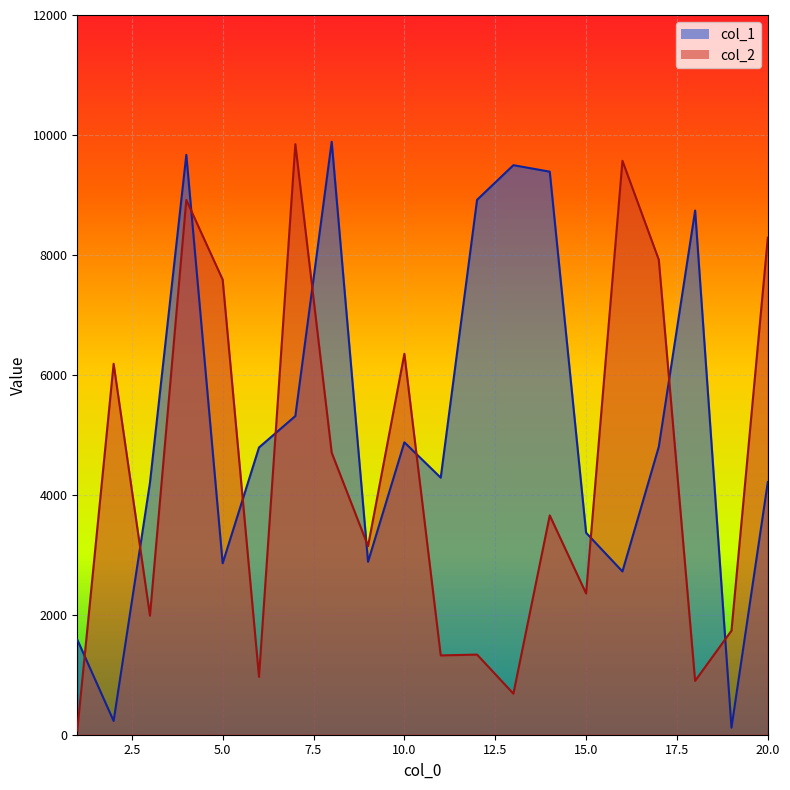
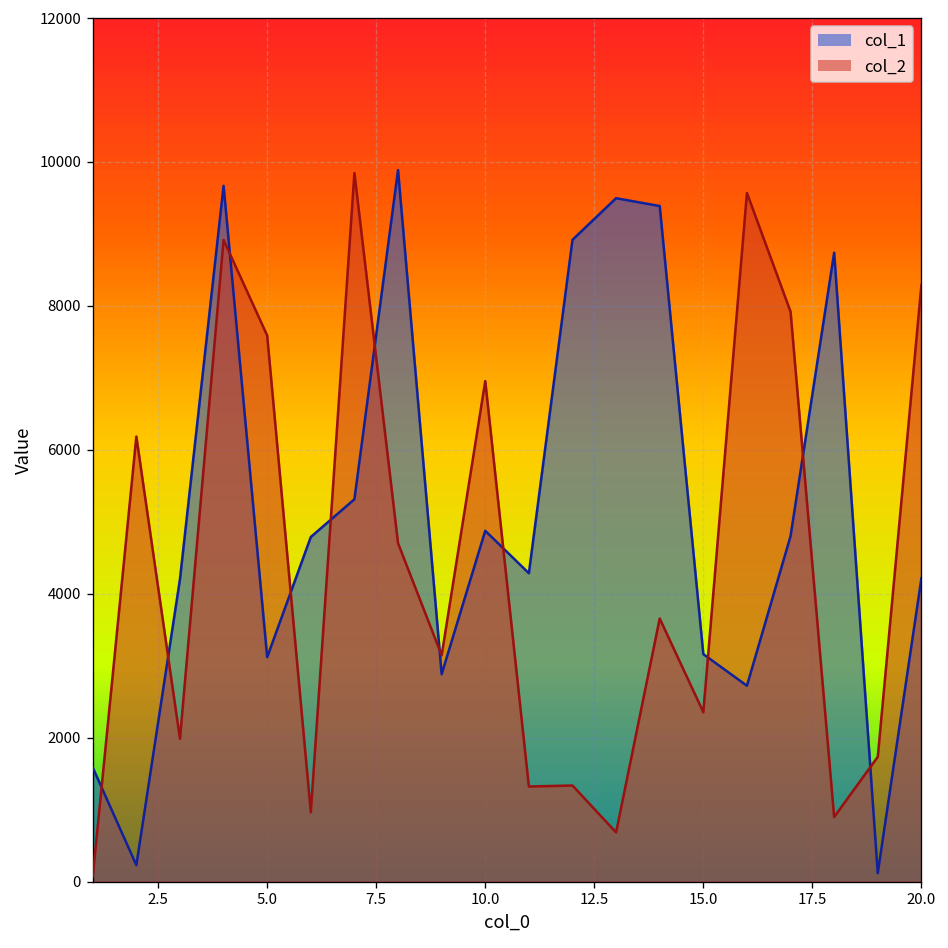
  {
    "col_1": {
-     "5.0": 2900,
+     "5.0": 3100,
      "10.0": 4900,
-     "15.0": 3400,
+     "15.0": 3200,
      "20.0": 4200
    },
    "col_2": {
      "5.0": 7600,
-     "10.0": 6400,
+     "10.0": 7000,
      "15.0": 2400,
      "20.0": 8300
    }
  }
